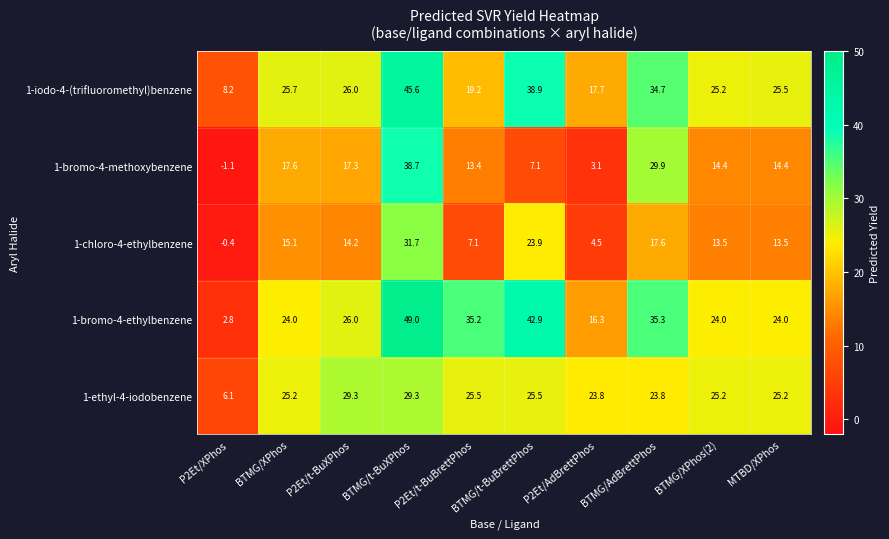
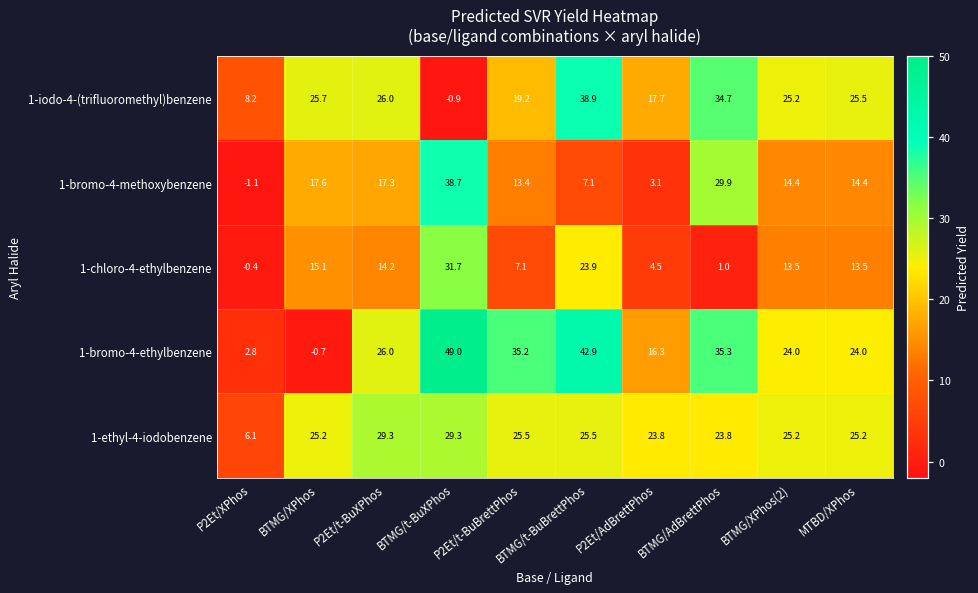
  {
    "1-iodo-4-(trifluoromethyl)benzene": {
      "P2Et/XPhos": 8.2,
      "BTMG/XPhos": 25.7,
      "P2Et/t-BuXPhos": 26.0,
-     "BTMG/t-BuXPhos": 45.6,
+     "BTMG/t-BuXPhos": -0.9,
      "P2Et/t-BuBrettPhos": 19.2,
      "BTMG/t-BuBrettPhos": 38.9,
      "P2Et/AdBrettPhos": 17.7,
      "BTMG/AdBrettPhos": 34.7,
      "BTMG/XPhos(2)": 25.2,
      "MTBD/XPhos": 25.5
    },
    "1-bromo-4-methoxybenzene": {
      "P2Et/XPhos": -1.1,
      "BTMG/XPhos": 17.6,
      "P2Et/t-BuXPhos": 17.3,
      "BTMG/t-BuXPhos": 38.7,
      "P2Et/t-BuBrettPhos": 13.4,
      "BTMG/t-BuBrettPhos": 7.1,
      "P2Et/AdBrettPhos": 3.1,
      "BTMG/AdBrettPhos": 29.9,
      "BTMG/XPhos(2)": 14.4,
      "MTBD/XPhos": 14.4
    },
    "1-chloro-4-ethylbenzene": {
      "P2Et/XPhos": -0.4,
      "BTMG/XPhos": 15.1,
      "P2Et/t-BuXPhos": 14.2,
      "BTMG/t-BuXPhos": 31.7,
      "P2Et/t-BuBrettPhos": 7.1,
      "BTMG/t-BuBrettPhos": 23.9,
      "P2Et/AdBrettPhos": 4.5,
-     "BTMG/AdBrettPhos": 17.6,
+     "BTMG/AdBrettPhos": 1.0,
      "BTMG/XPhos(2)": 13.5,
      "MTBD/XPhos": 13.5
    },
    "1-bromo-4-ethylbenzene": {
      "P2Et/XPhos": 2.8,
-     "BTMG/XPhos": 24.0,
+     "BTMG/XPhos": -0.7,
      "P2Et/t-BuXPhos": 26.0,
      "BTMG/t-BuXPhos": 49.0,
      "P2Et/t-BuBrettPhos": 35.2,
      "BTMG/t-BuBrettPhos": 42.9,
      "P2Et/AdBrettPhos": 16.3,
      "BTMG/AdBrettPhos": 35.3,
      "BTMG/XPhos(2)": 24.0,
      "MTBD/XPhos": 24.0
    },
    "1-ethyl-4-iodobenzene": {
      "P2Et/XPhos": 6.1,
      "BTMG/XPhos": 25.2,
      "P2Et/t-BuXPhos": 29.3,
      "BTMG/t-BuXPhos": 29.3,
      "P2Et/t-BuBrettPhos": 25.5,
      "BTMG/t-BuBrettPhos": 25.5,
      "P2Et/AdBrettPhos": 23.8,
      "BTMG/AdBrettPhos": 23.8,
      "BTMG/XPhos(2)": 25.2,
      "MTBD/XPhos": 25.2
    }
  }
